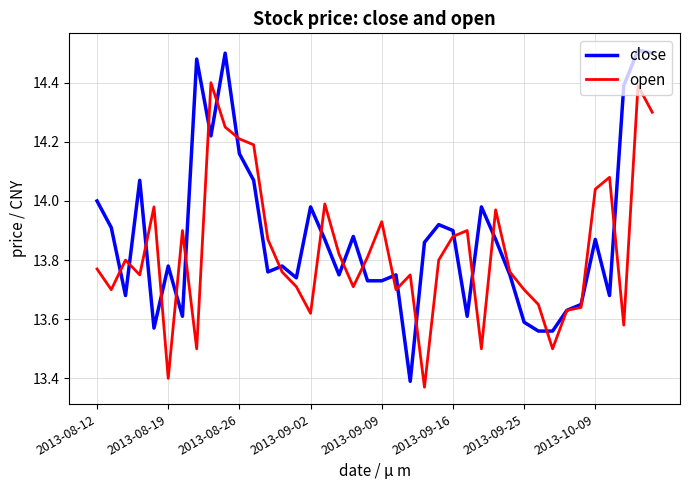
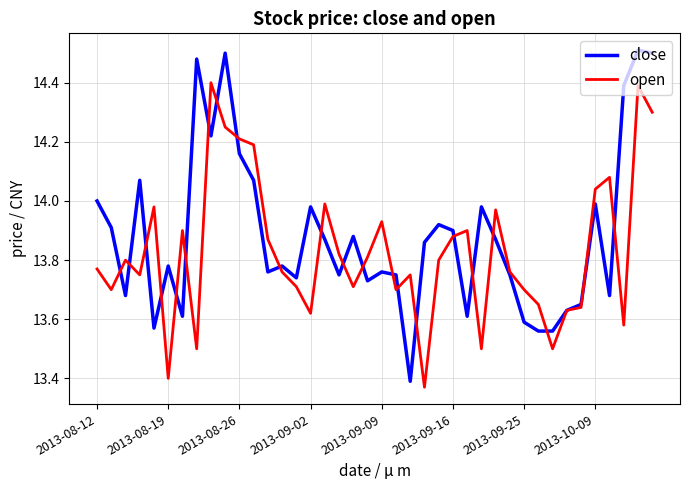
  {
    "close": {
      "2013-08-12": 14.00,
      "2013-08-19": 13.78,
      "2013-08-26": 14.16,
      "2013-09-02": 13.98,
-     "2013-09-09": 13.73,
+     "2013-09-09": 13.76,
      "2013-09-16": 13.90,
      "2013-09-25": 13.59,
-     "2013-10-09": 13.87
+     "2013-10-09": 13.99
    },
    "open": {
      "2013-08-12": 13.77,
      "2013-08-19": 13.40,
      "2013-08-26": 14.21,
      "2013-09-02": 13.62,
      "2013-09-09": 13.93,
      "2013-09-16": 13.88,
      "2013-09-25": 13.70,
      "2013-10-09": 14.04
    }
  }
